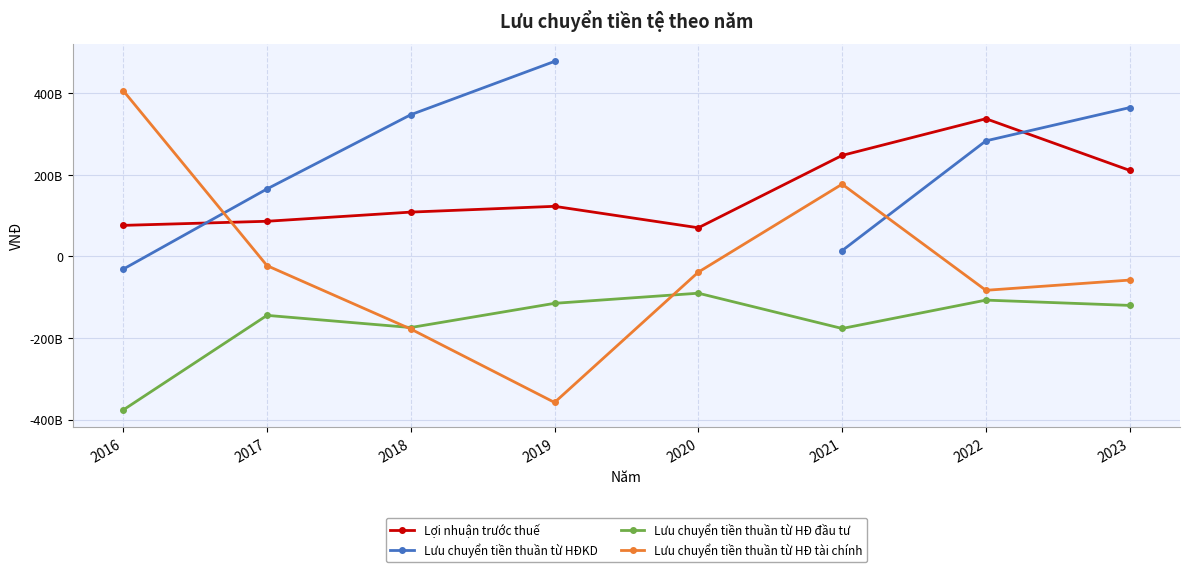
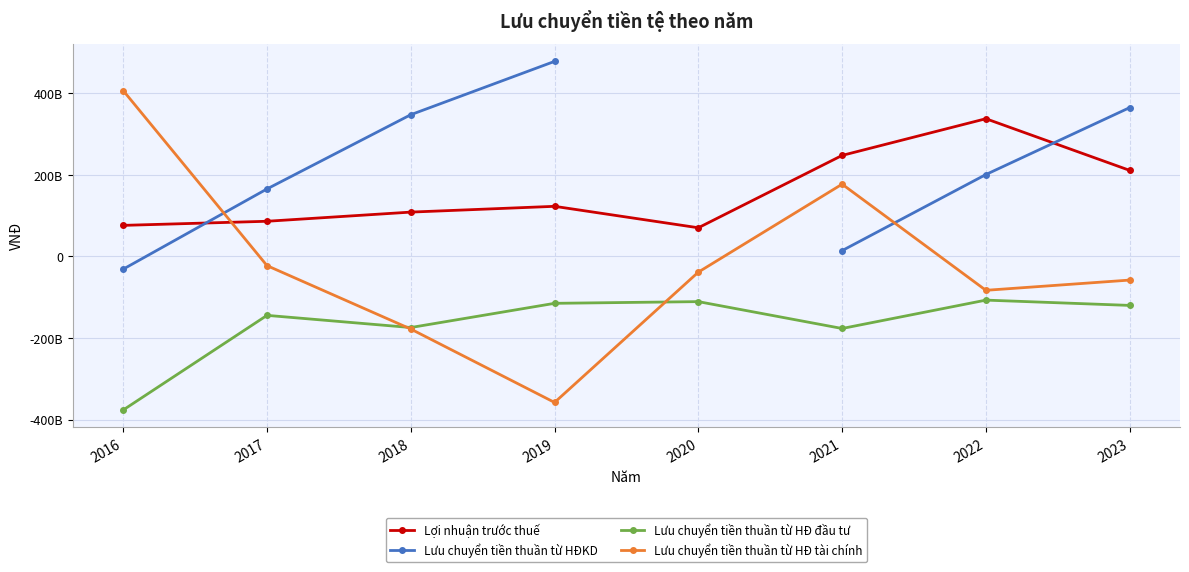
  {
    "Lợi nhuận trước thuế": {
      "2016": 80000000000,
      "2017": 90000000000,
      "2018": 110000000000,
      "2019": 120000000000,
      "2020": 70000000000,
      "2021": 250000000000,
      "2022": 340000000000,
      "2023": 210000000000
    },
    "Lưu chuyển tiền thuần từ HĐKD": {
      "2016": -30000000000,
      "2017": 170000000000,
      "2018": 350000000000,
      "2019": 480000000000,
      "2021": 10000000000,
-     "2022": 280000000000,
+     "2022": 200000000000,
      "2023": 360000000000
    },
    "Lưu chuyển tiền thuần từ HĐ đầu tư": {
      "2016": -380000000000,
      "2017": -140000000000,
      "2019": -120000000000,
-     "2020": -90000000000,
+     "2020": -110000000000,
      "2021": -180000000000,
      "2022": -110000000000,
      "2023": -120000000000
    },
    "Lưu chuyển tiền thuần từ HĐ tài chính": {
      "2016": 410000000000,
      "2017": -20000000000,
      "2019": -360000000000,
      "2020": -40000000000,
      "2021": 180000000000,
      "2022": -80000000000,
      "2023": -60000000000
    }
  }
